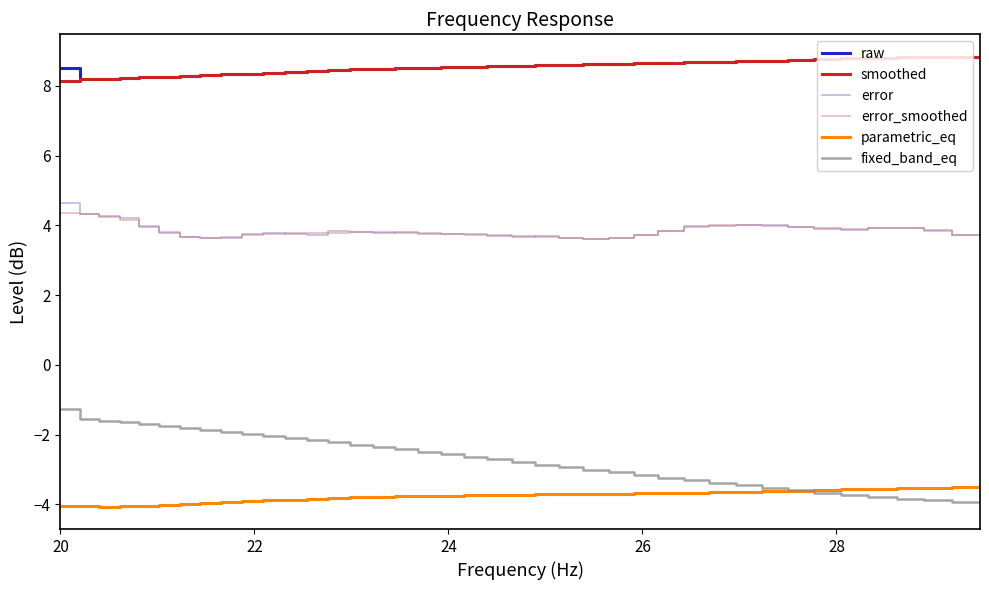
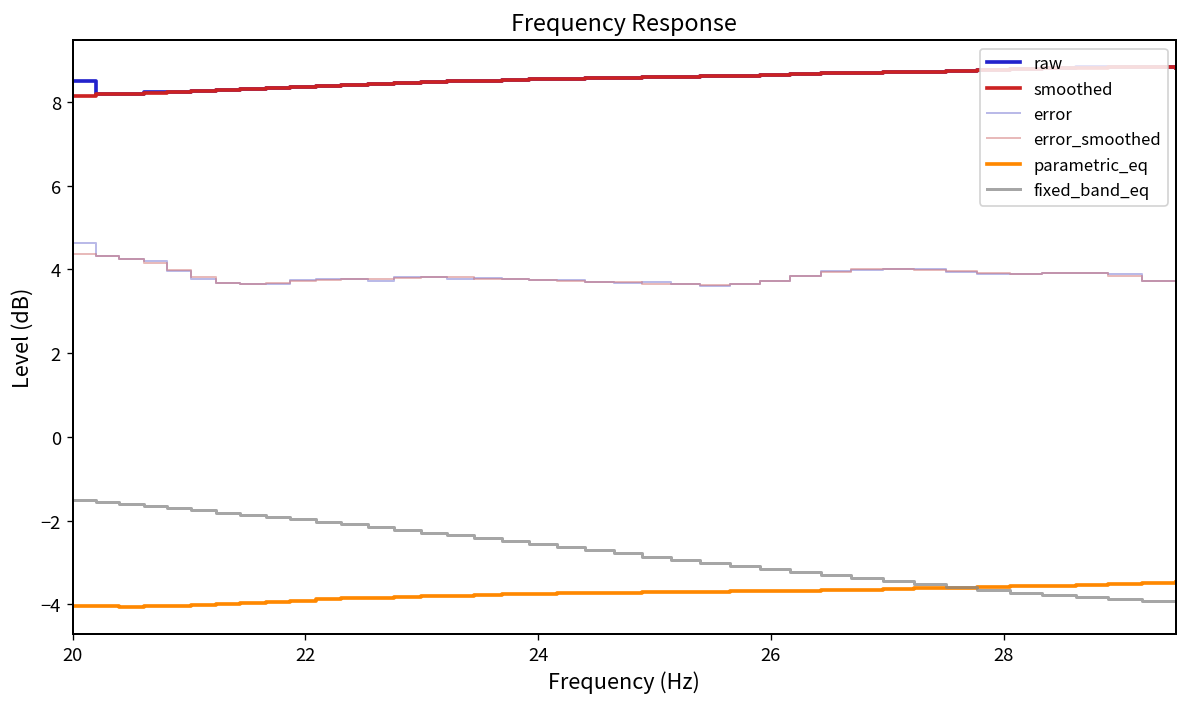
  {
    "raw": {
      "20": 8.5
    },
    "smoothed": {
      "20": 8.2
    },
    "error": {
      "20": 4.6
    },
    "error_smoothed": {
      "20": 4.4
    },
    "parametric_eq": {
      "20": -4.0
    },
    "fixed_band_eq": {
-     "20": -1.3
+     "20": -1.5
    }
  }
